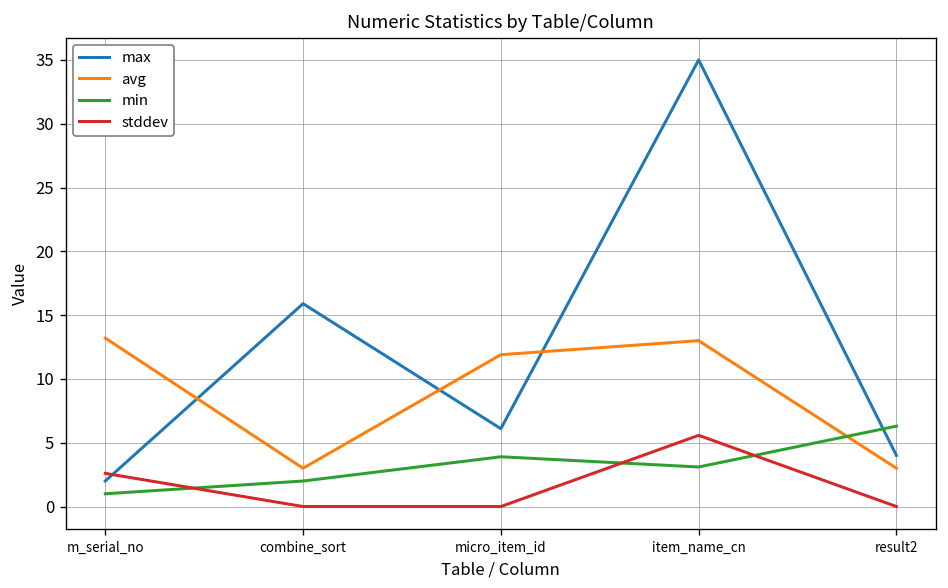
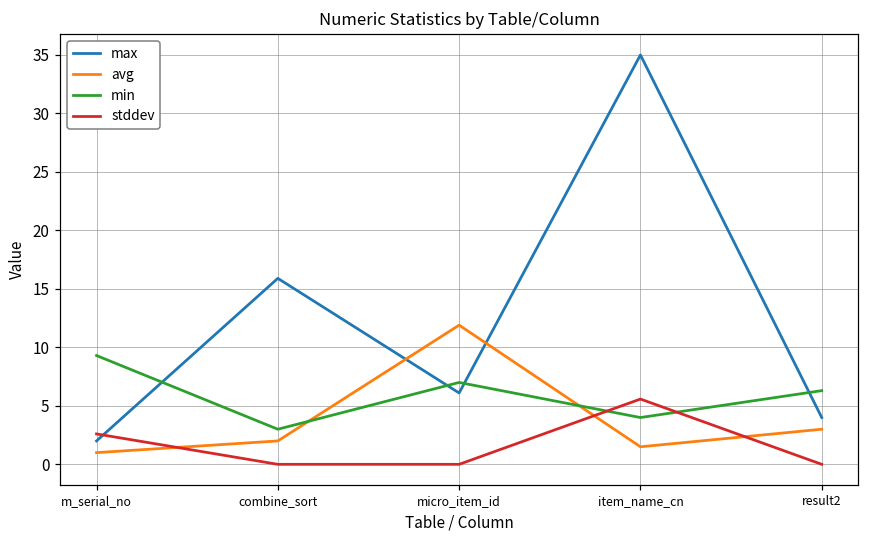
  {
    "max": {
      "m_serial_no": 2.0,
      "combine_sort": 15.9,
      "micro_item_id": 6.1,
      "item_name_cn": 35.0,
      "result2": 4.0
    },
    "avg": {
-     "m_serial_no": 13.2,
-     "combine_sort": 3,
+     "m_serial_no": 1.0,
+     "combine_sort": 2,
      "micro_item_id": 11.9,
-     "item_name_cn": 13.0,
+     "item_name_cn": 1.5,
      "result2": 3.0
    },
    "min": {
-     "m_serial_no": 1.0,
-     "combine_sort": 2,
-     "micro_item_id": 3.9,
-     "item_name_cn": 3.1,
+     "m_serial_no": 9.3,
+     "combine_sort": 3,
+     "micro_item_id": 7.0,
+     "item_name_cn": 4.0,
      "result2": 6.3
    },
    "stddev": {
      "m_serial_no": 2.6,
      "combine_sort": 0.0,
      "micro_item_id": 0.0,
      "item_name_cn": 5.6,
      "result2": 0.0
    }
  }
